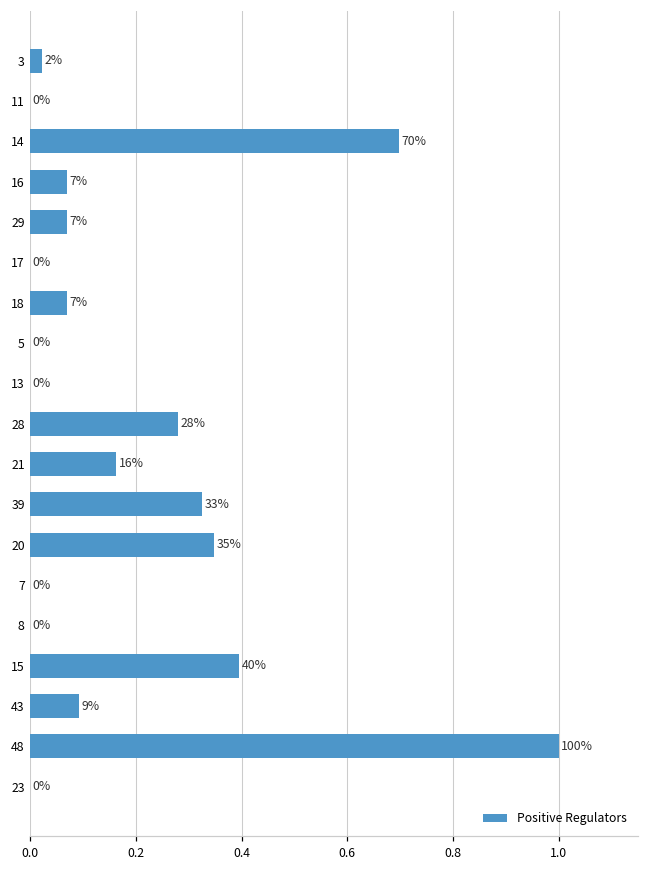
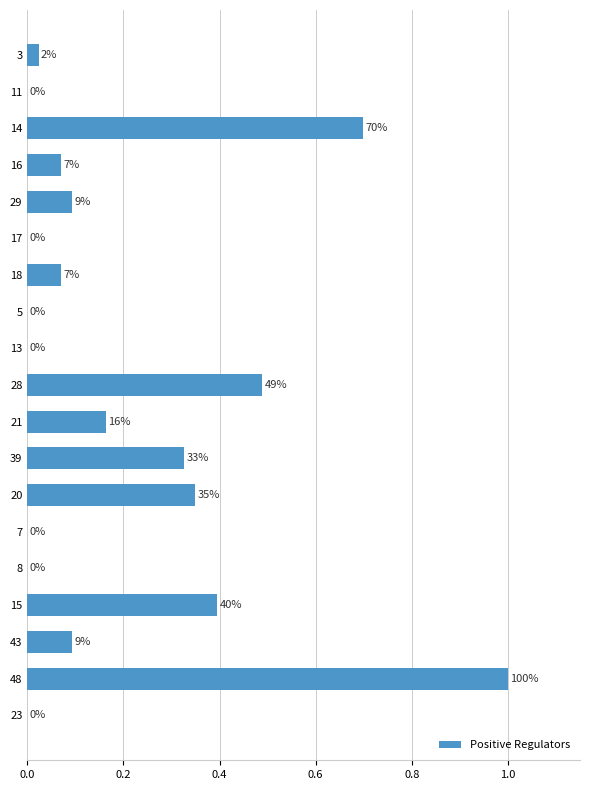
  {
    "3": "2%",
    "11": "0%",
    "14": "70%",
    "16": "7%",
-   "29": "7%",
+   "29": "9%",
    "17": "0%",
    "18": "7%",
    "5": "0%",
    "13": "0%",
-   "28": "28%",
+   "28": "49%",
    "21": "16%",
    "39": "33%",
    "20": "35%",
    "7": "0%",
    "8": "0%",
    "15": "40%",
    "43": "9%",
    "48": "100%",
    "23": "0%"
  }
